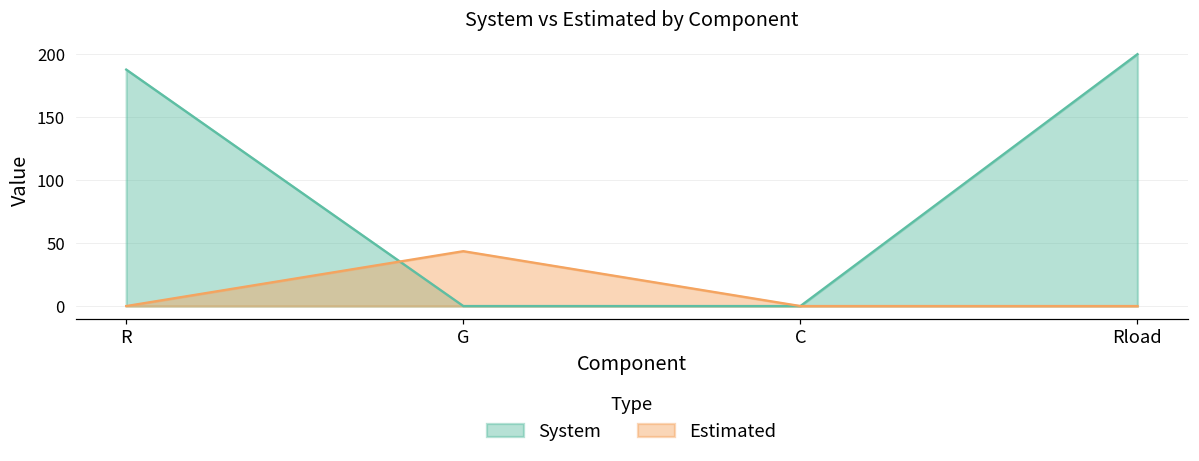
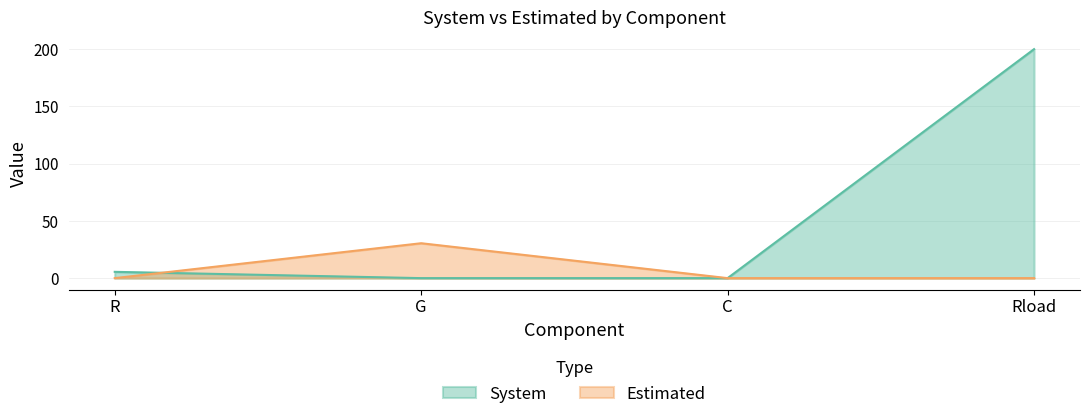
  {
    "System": {
-     "R": 188,
+     "R": 6,
      "G": 0,
      "Rload": 200
    },
    "Estimated": {
      "R": 0,
-     "G": 44,
+     "G": 30,
      "Rload": 0
    }
  }
